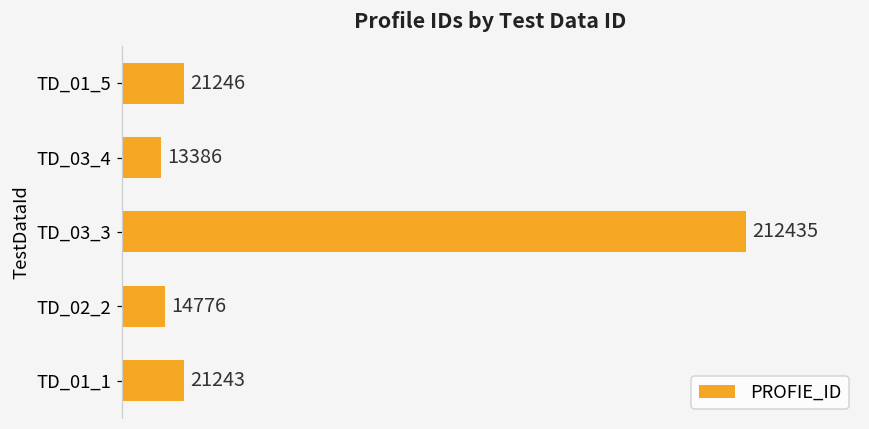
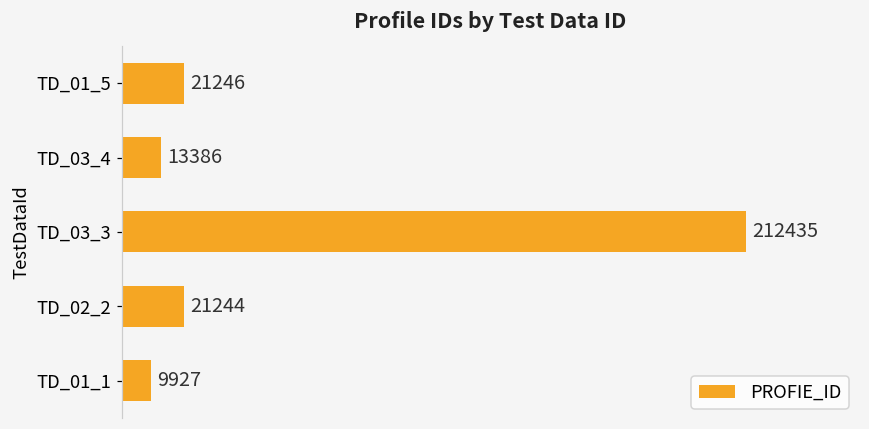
  {
    "TD_01_5": 21246,
    "TD_03_4": 13386,
    "TD_03_3": 212435,
-   "TD_02_2": 14776,
-   "TD_01_1": 21243
+   "TD_02_2": 21244,
+   "TD_01_1": 9927
  }
